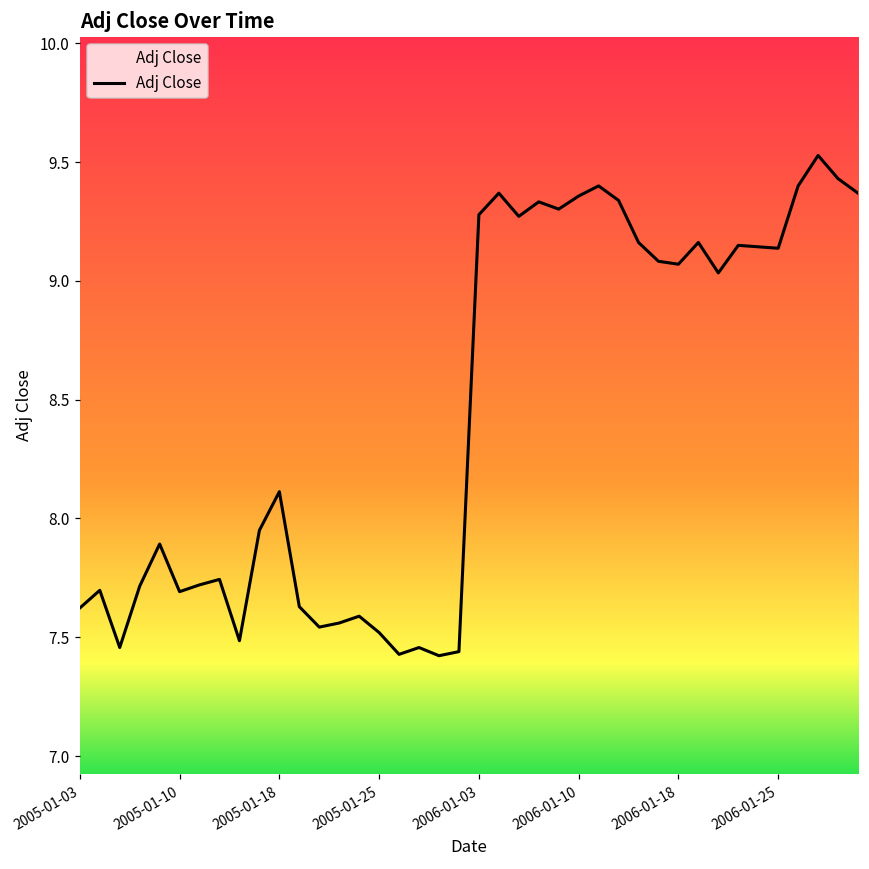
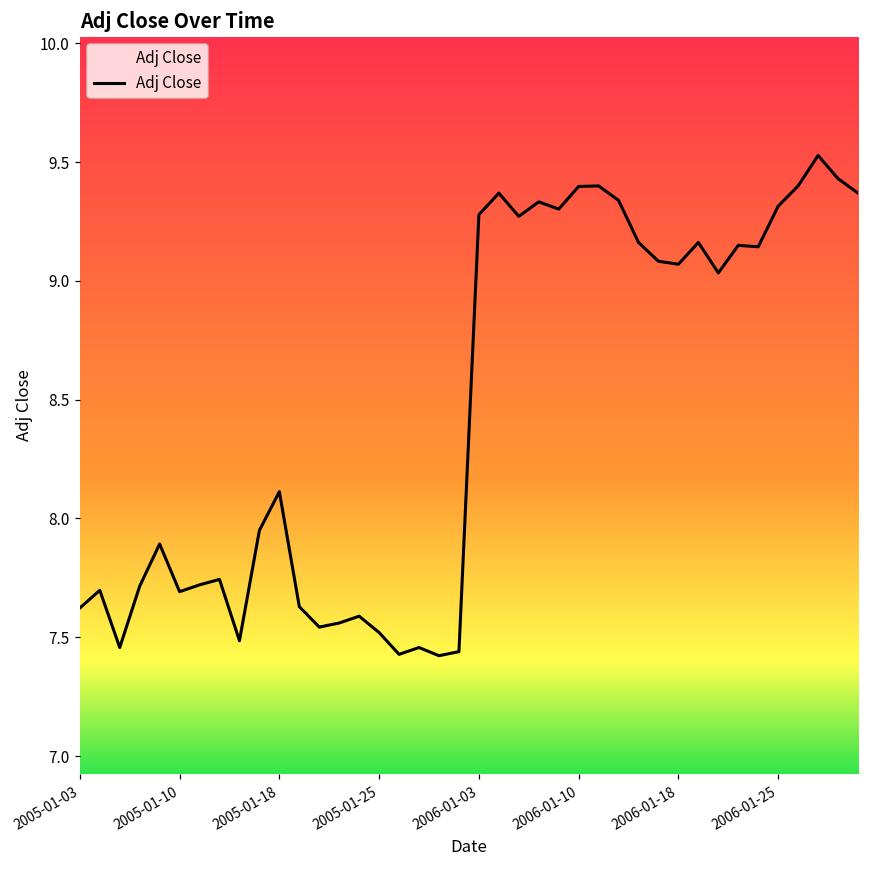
  {
    "2005-01-03": 7.62,
    "2005-01-10": 7.69,
    "2005-01-18": 8.11,
    "2005-01-25": 7.52,
    "2006-01-03": 9.28,
-   "2006-01-10": 9.36,
+   "2006-01-10": 9.40,
    "2006-01-18": 9.07,
-   "2006-01-25": 9.14
+   "2006-01-25": 9.31
  }
